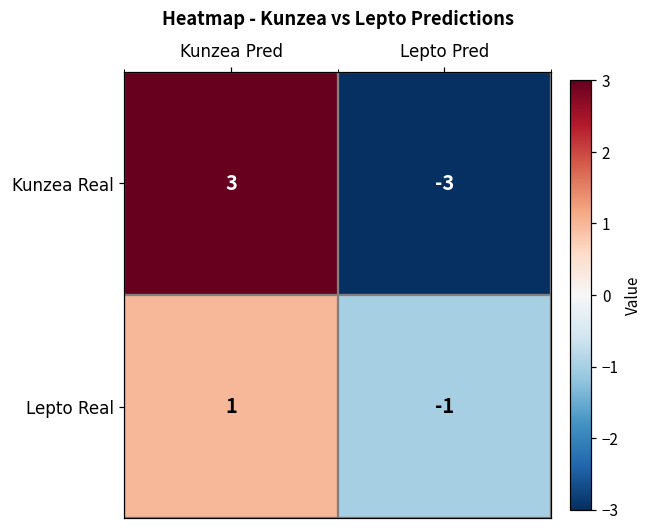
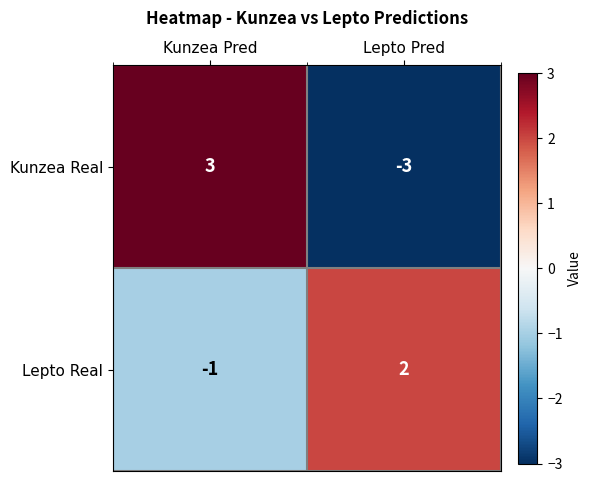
  {
    "Kunzea Real": {
      "Kunzea Pred": 3,
      "Lepto Pred": -3
    },
    "Lepto Real": {
-     "Kunzea Pred": 1,
-     "Lepto Pred": -1
+     "Kunzea Pred": -1,
+     "Lepto Pred": 2
    }
  }
